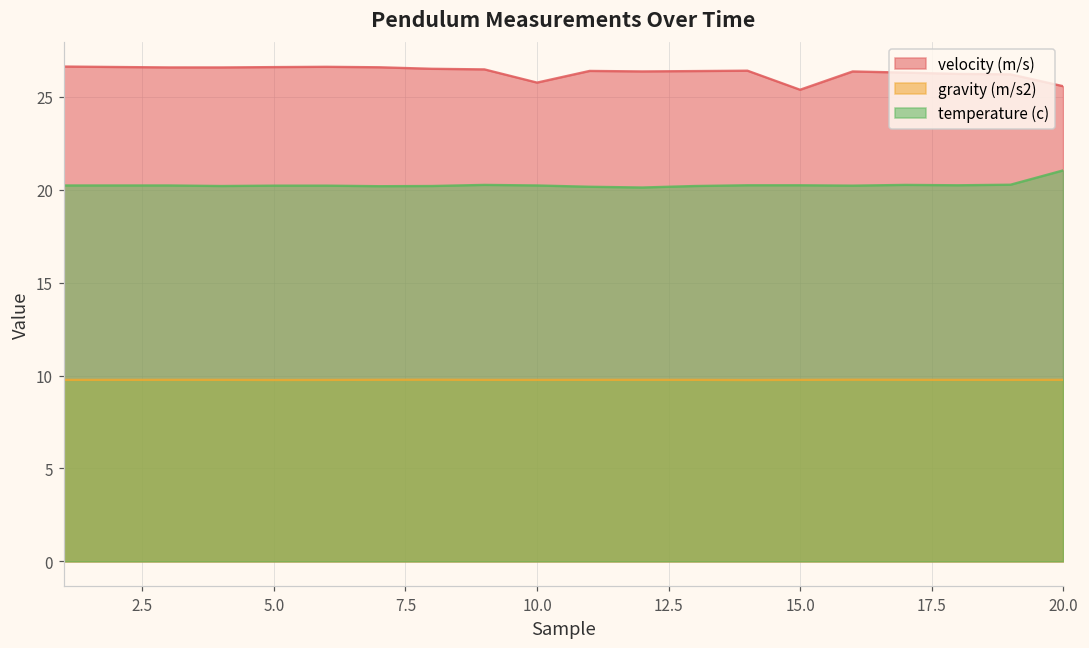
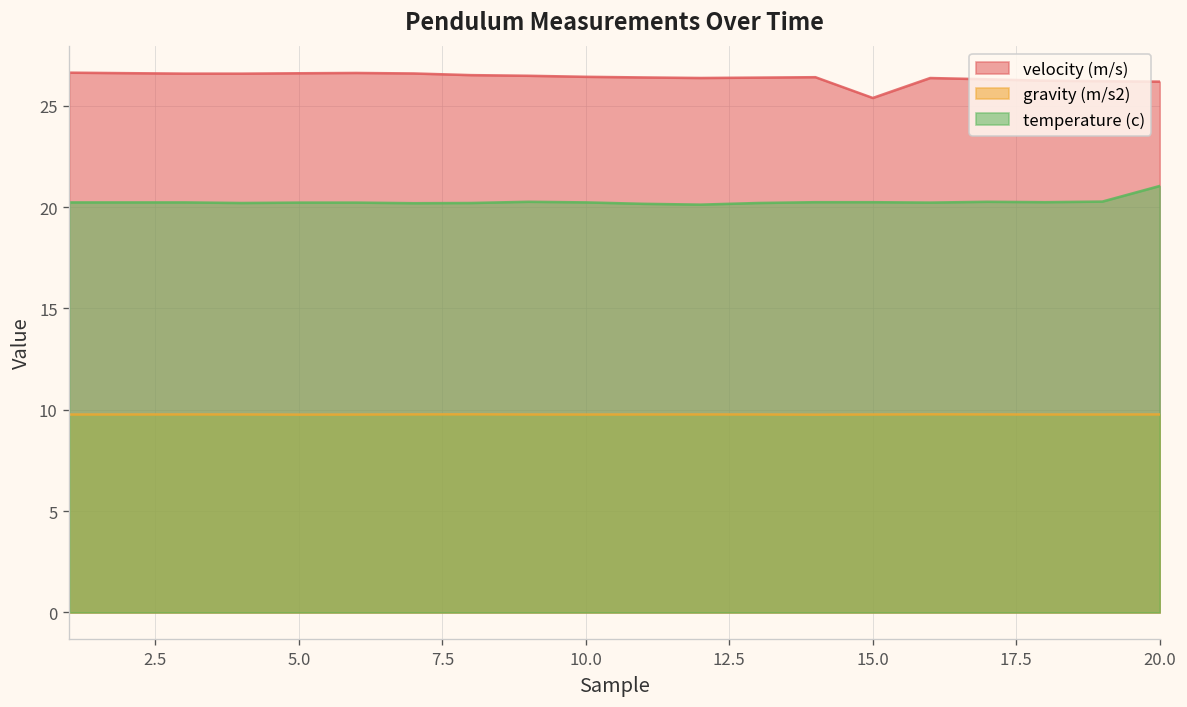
  {
    "velocity (m/s)": {
      "5.0": 26.6,
-     "10.0": 25.8,
+     "10.0": 26.4,
      "15.0": 25.4,
-     "20.0": 25.6
+     "20.0": 26.2
    },
    "gravity (m/s2)": {
      "5.0": 9.8,
      "10.0": 9.8,
      "15.0": 9.8,
      "20.0": 9.8
    },
    "temperature (c)": {
      "5.0": 20.2,
      "10.0": 20.2,
      "15.0": 20.2,
      "20.0": 21.0
    }
  }
